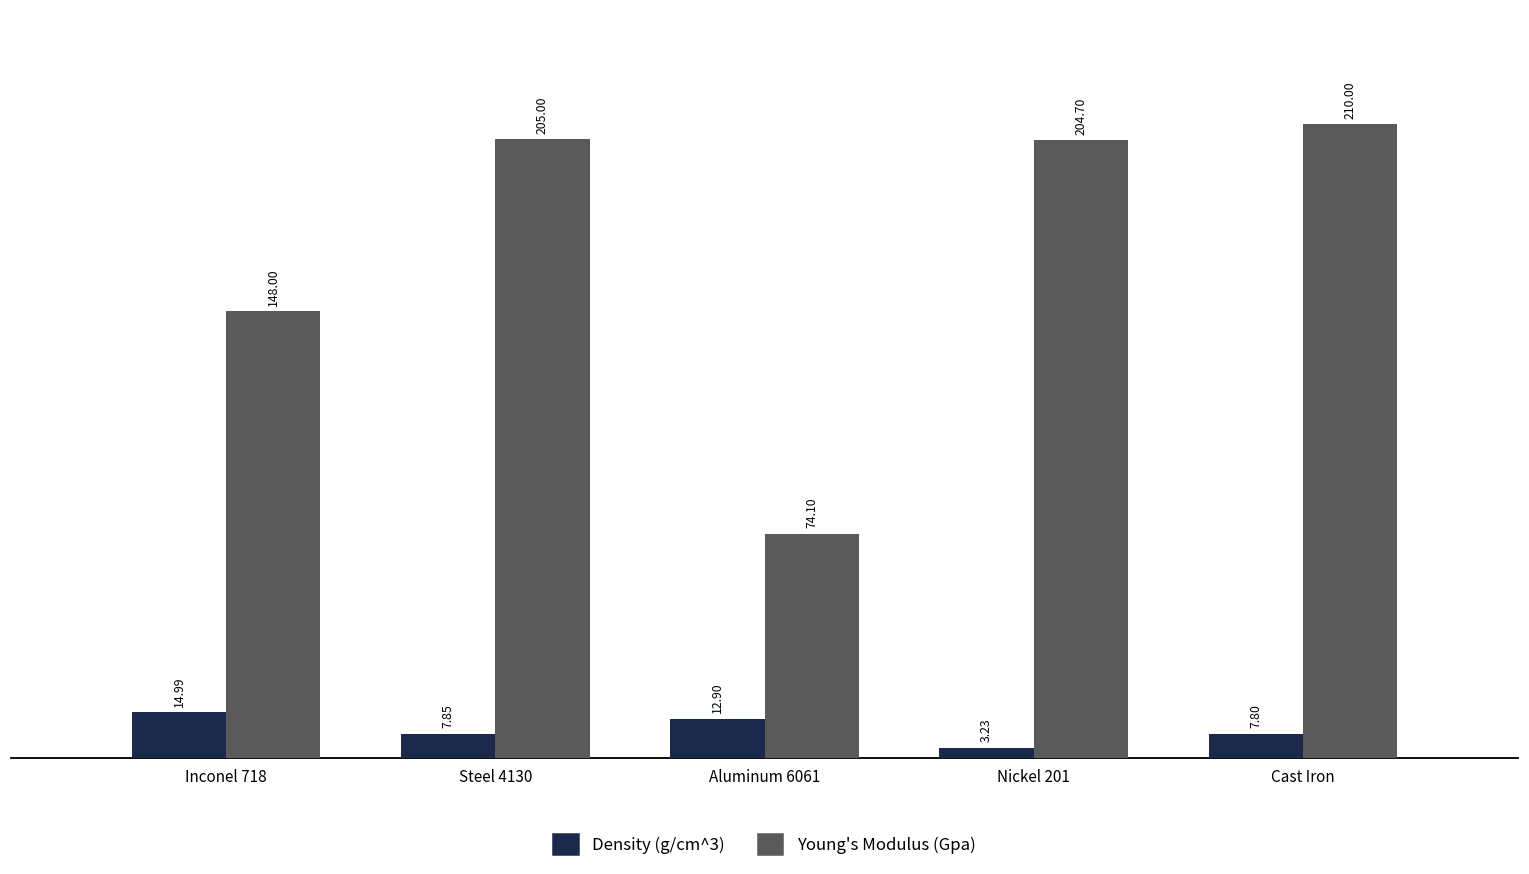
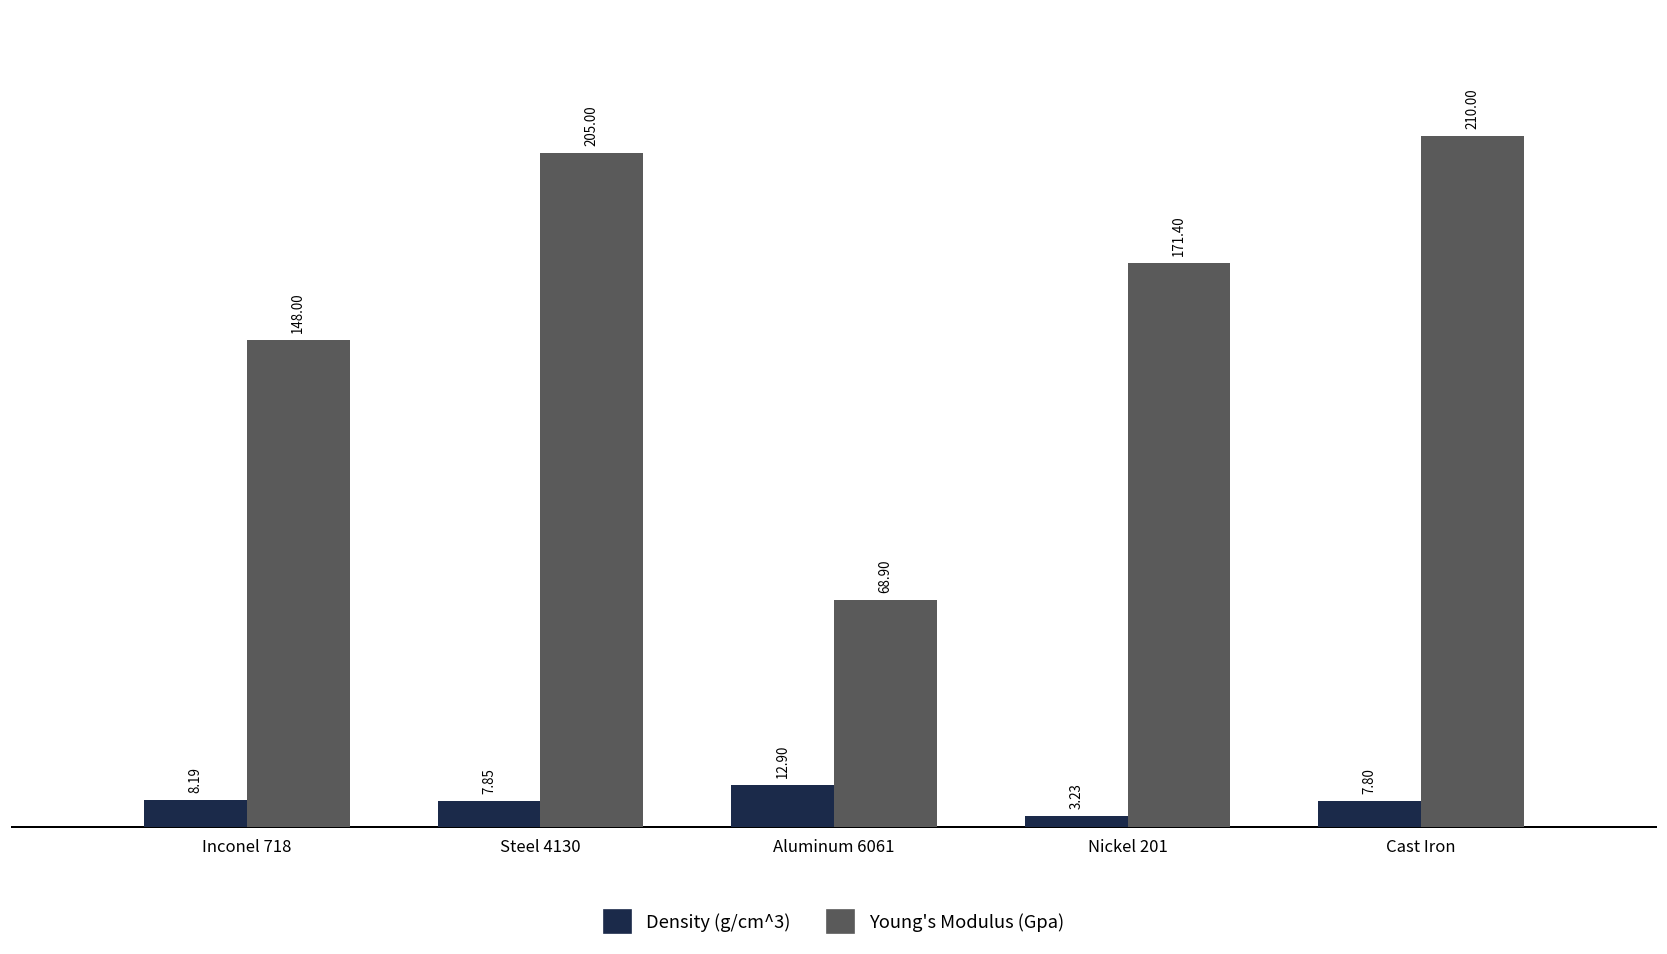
  {
    "Density (g/cm^3)": {
-     "Inconel 718": 14.99,
+     "Inconel 718": 8.19,
      "Steel 4130": 7.85,
      "Aluminum 6061": 12.90,
      "Nickel 201": 3.23,
      "Cast Iron": 7.80
    },
    "Young's Modulus (Gpa)": {
      "Inconel 718": 148.00,
      "Steel 4130": 205.00,
-     "Aluminum 6061": 74.10,
-     "Nickel 201": 204.70,
+     "Aluminum 6061": 68.90,
+     "Nickel 201": 171.40,
      "Cast Iron": 210.00
    }
  }
